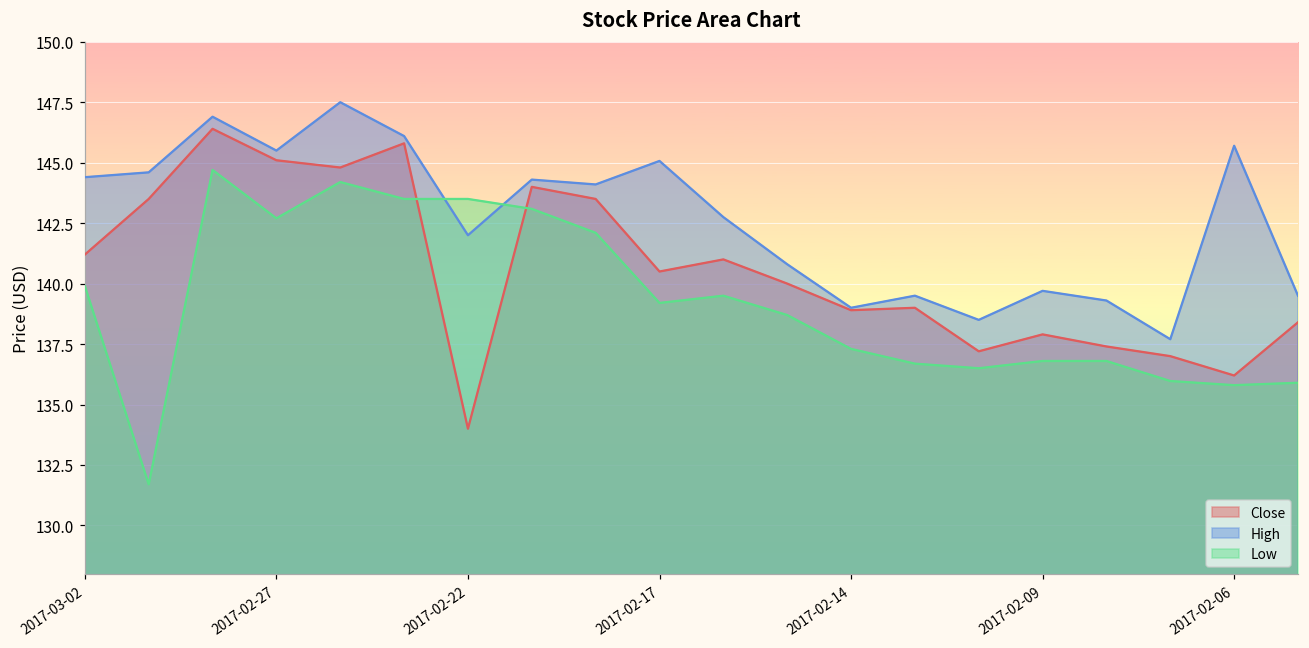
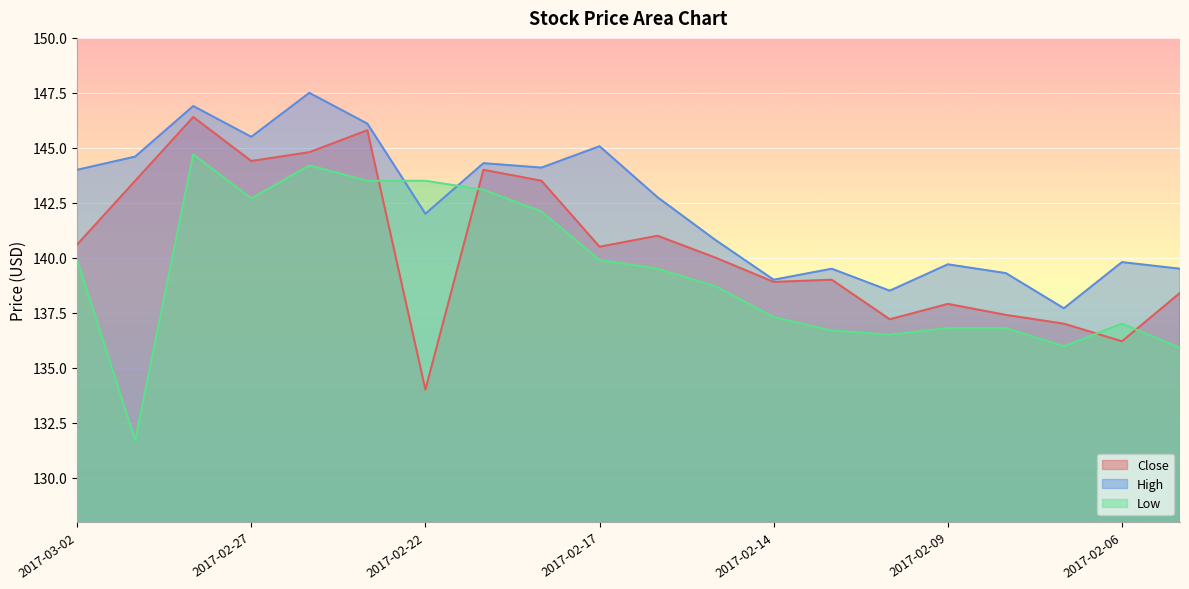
  {
    "Close": {
-     "2017-03-02": 141.2,
-     "2017-02-27": 145.1,
+     "2017-03-02": 140.6,
+     "2017-02-27": 144.4,
      "2017-02-22": 134.0,
      "2017-02-17": 140.5,
      "2017-02-09": 137.9,
      "2017-02-06": 136.2
    },
    "High": {
-     "2017-03-02": 144.4,
+     "2017-03-02": 144.0,
      "2017-02-27": 145.5,
      "2017-02-22": 142.0,
      "2017-02-17": 145.1,
      "2017-02-09": 139.7,
-     "2017-02-06": 145.7
+     "2017-02-06": 139.8
    },
    "Low": {
      "2017-03-02": 139.9,
      "2017-02-27": 142.7,
      "2017-02-22": 143.5,
-     "2017-02-17": 139.2,
+     "2017-02-17": 139.9,
      "2017-02-14": 137.3,
      "2017-02-09": 136.8,
-     "2017-02-06": 135.8
+     "2017-02-06": 137.0
    }
  }
